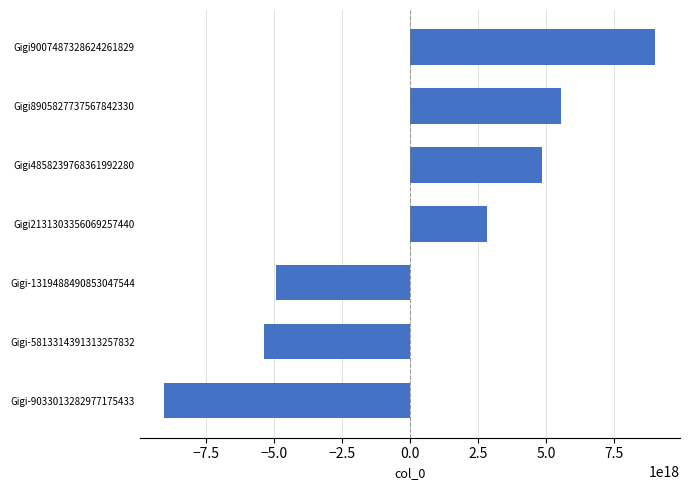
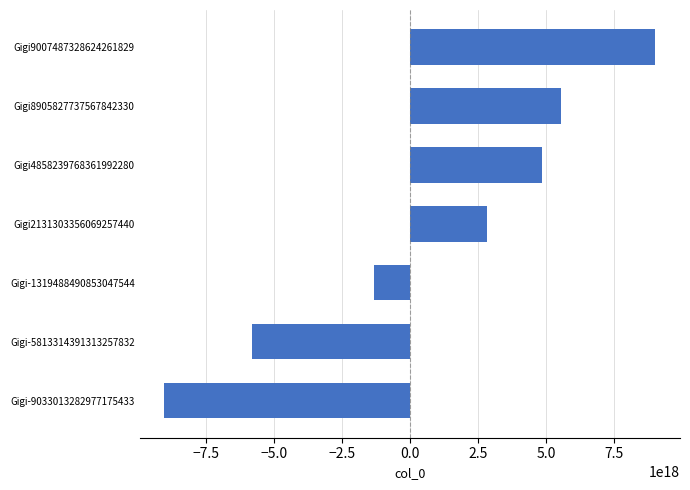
  {
    "Gigi9007487328624261829": 9000000000000000000,
    "Gigi8905827737567842330": 5500000000000000000,
    "Gigi4858239768361992280": 4900000000000000000,
    "Gigi2131303356069257440": 2800000000000000000,
-   "Gigi-1319488490853047544": -4900000000000000000,
-   "Gigi-5813314391313257832": -5400000000000000000,
+   "Gigi-1319488490853047544": -1300000000000000000,
+   "Gigi-5813314391313257832": -5800000000000000000,
    "Gigi-9033013282977175433": -9000000000000000000
  }
